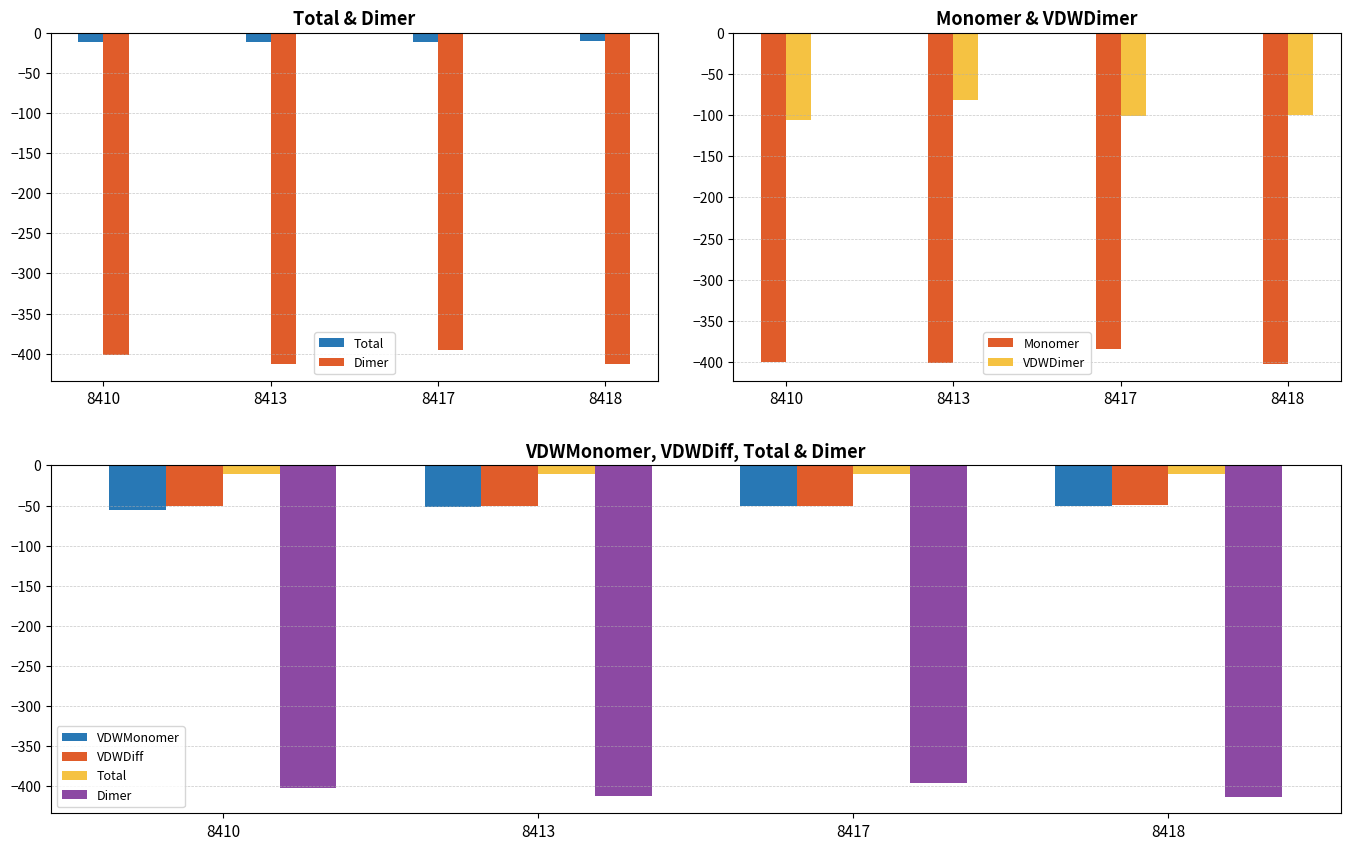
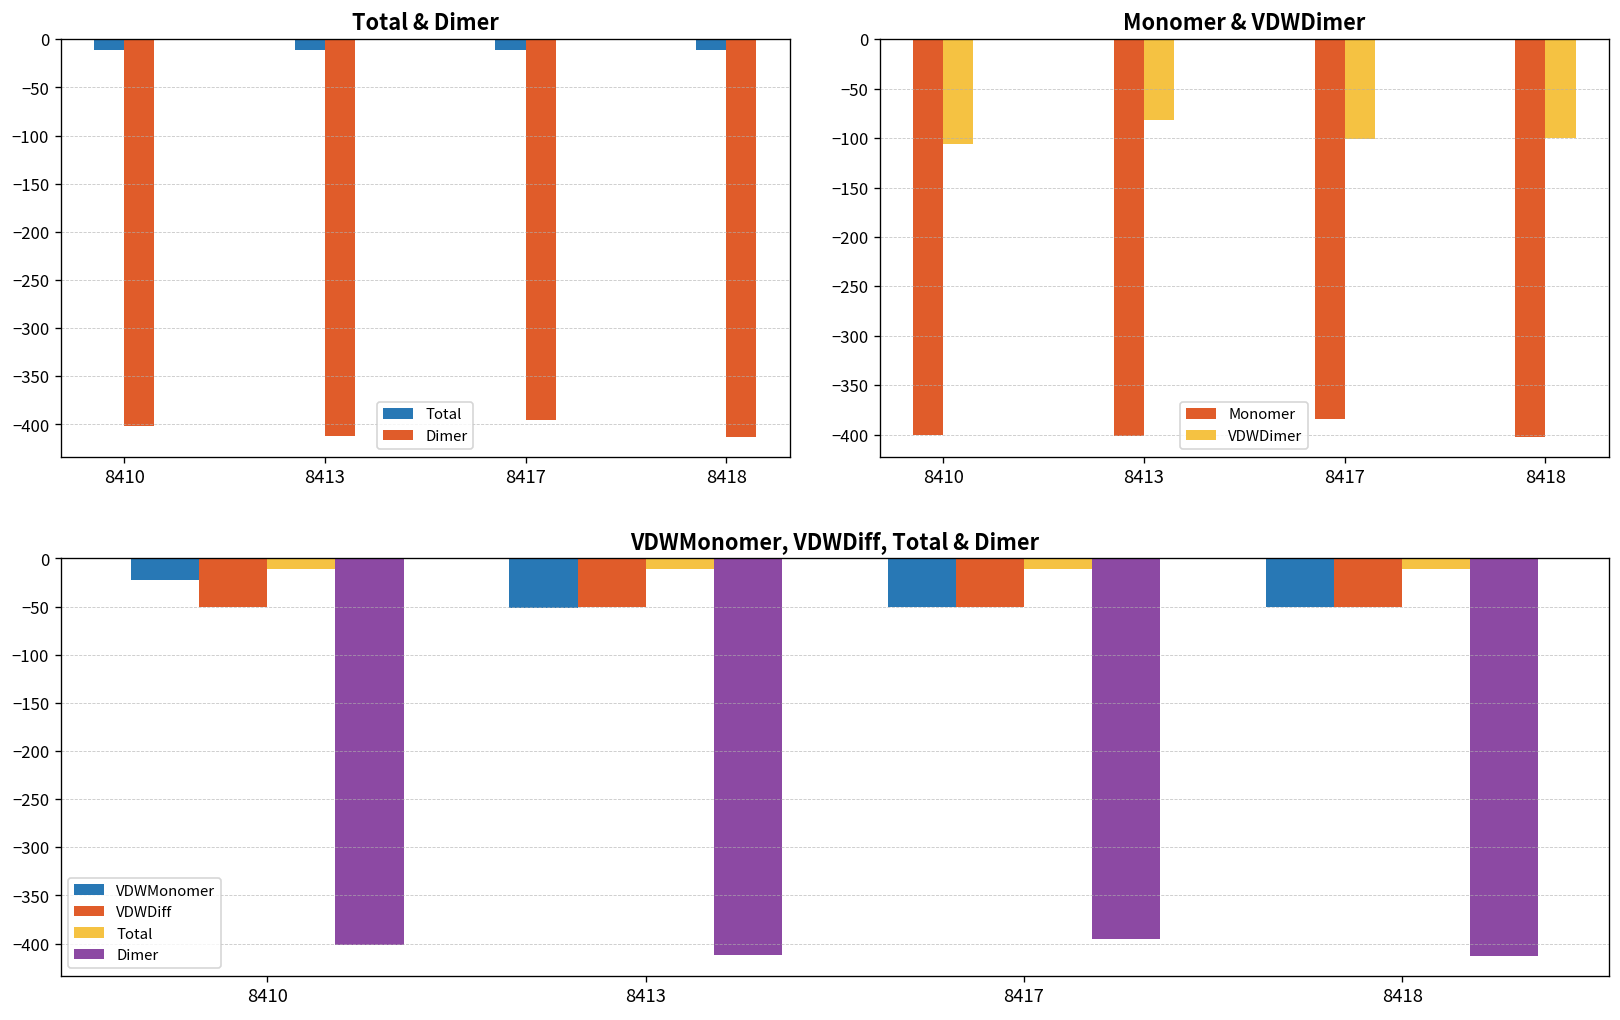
  {
    "Monomer & VDWDimer": {
      "Monomer": {
        "8410": -400,
        "8413": -400,
        "8417": -380,
        "8418": -400
      },
      "VDWDimer": {
        "8410": -110,
        "8413": -80,
        "8417": -100,
        "8418": -100
      }
    },
    "VDWMonomer, VDWDiff, Total & Dimer": {
      "VDWMonomer": {
-       "8410": -60,
+       "8410": -20,
        "8413": -50,
        "8417": -50,
        "8418": -50
      },
      "VDWDiff": {
        "8410": -50,
        "8413": -50,
        "8417": -50,
        "8418": -50
      },
      "Total": {
        "8410": -10,
        "8413": -10,
        "8417": -10,
        "8418": -10
      },
      "Dimer": {
        "8410": -400,
        "8413": -410,
        "8417": -400,
        "8418": -410
      }
    }
  }
